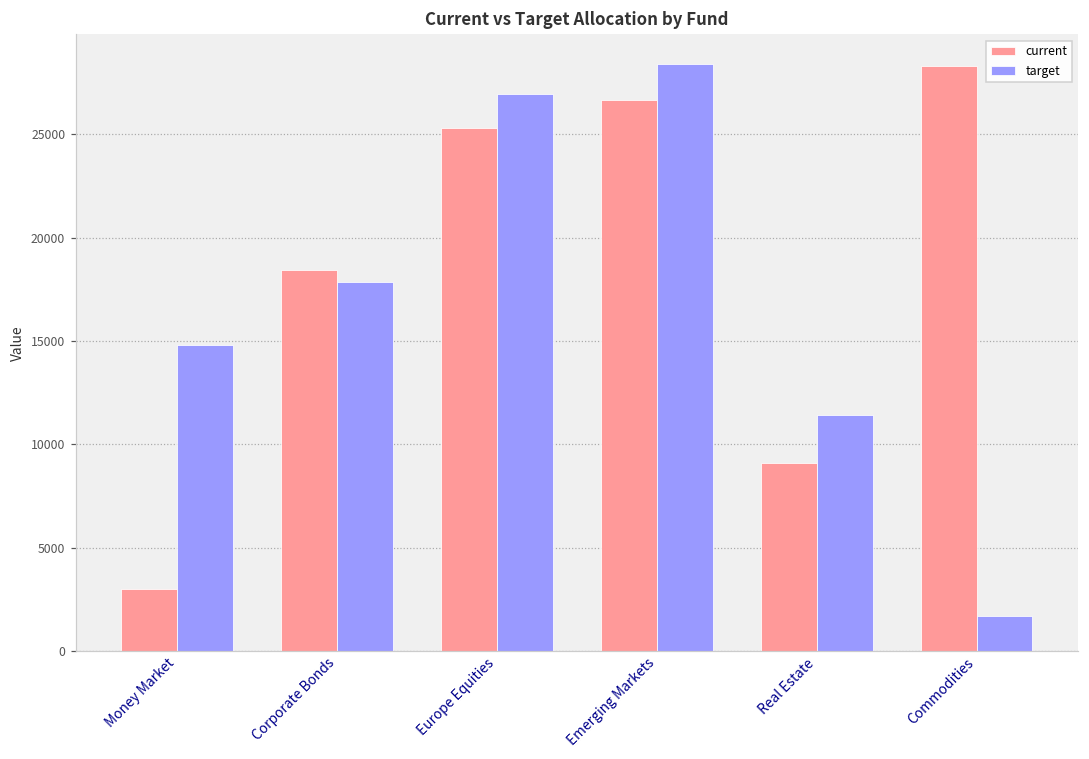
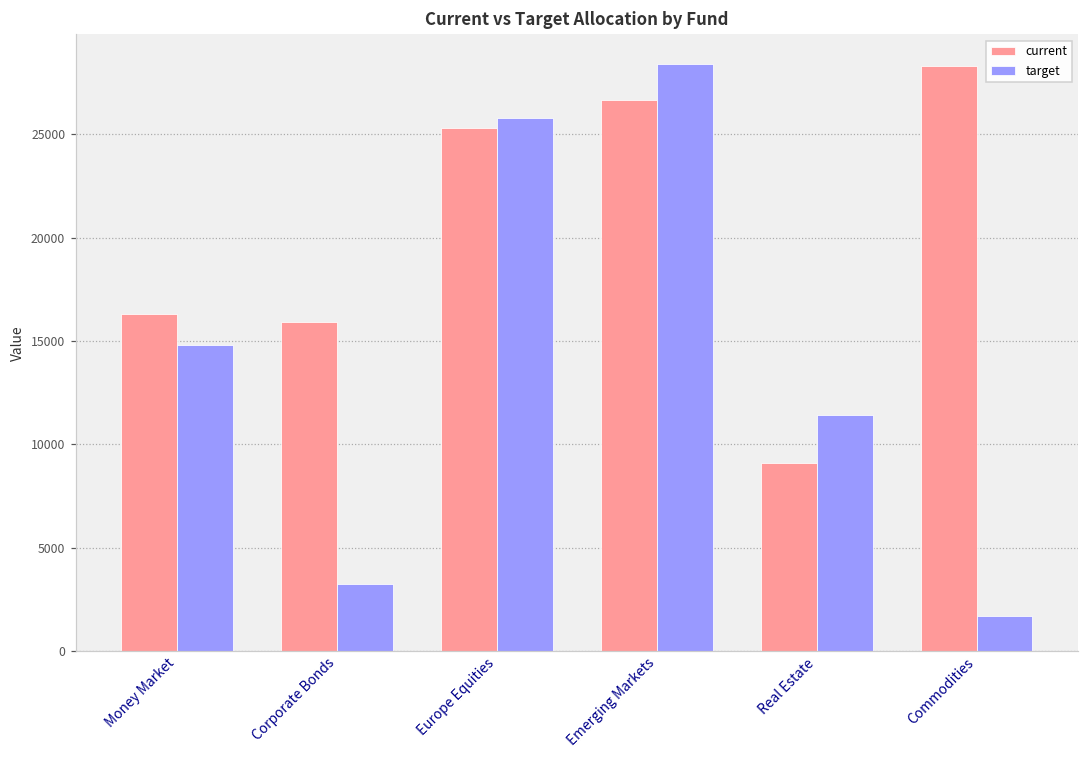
  {
    "current": {
-     "Money Market": 3000,
-     "Corporate Bonds": 18400,
+     "Money Market": 16300,
+     "Corporate Bonds": 15900,
      "Europe Equities": 25300,
      "Emerging Markets": 26700,
      "Real Estate": 9100,
      "Commodities": 28300
    },
    "target": {
      "Money Market": 14800,
-     "Corporate Bonds": 17800,
-     "Europe Equities": 26900,
+     "Corporate Bonds": 3200,
+     "Europe Equities": 25800,
      "Emerging Markets": 28400,
      "Real Estate": 11400,
      "Commodities": 1700
    }
  }
